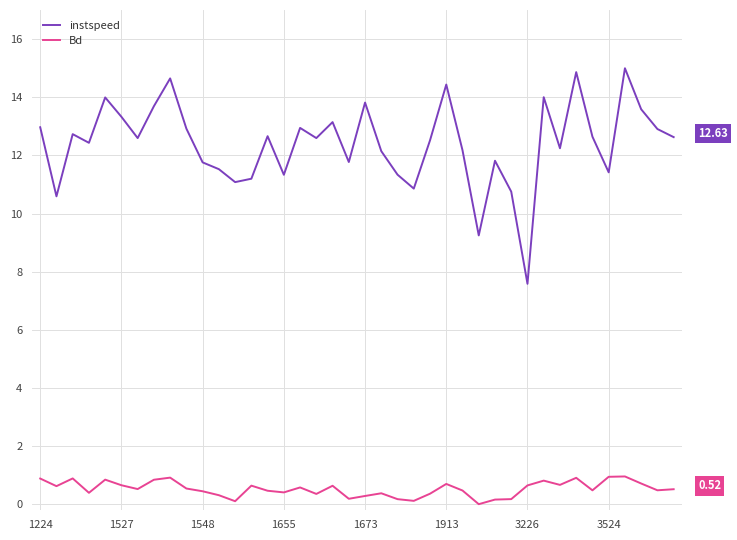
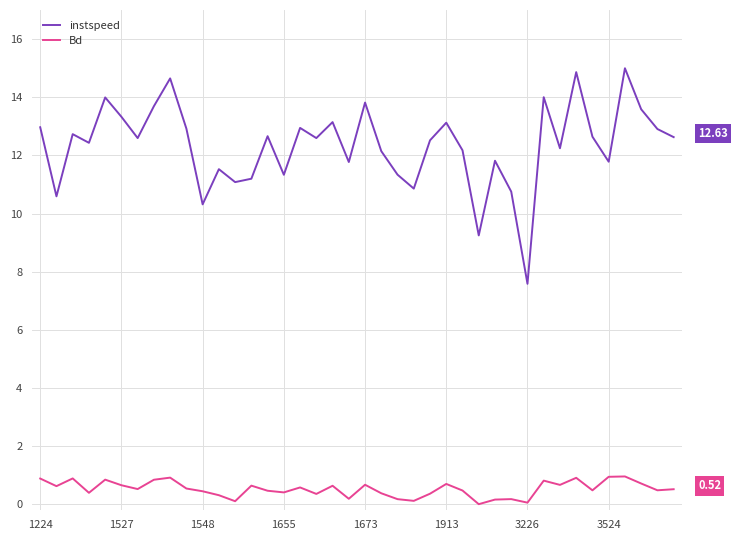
  {
    "instspeed": {
      "1224": 13.0,
      "1527": 13.3,
-     "1548": 11.8,
+     "1548": 10.3,
      "1655": 11.3,
      "1673": 13.8,
-     "1913": 14.4,
+     "1913": 13.1,
      "3226": 7.6,
-     "3524": 11.4
+     "3524": 11.8
    },
    "Bd": {
      "1224": 0.9,
      "1527": 0.7,
      "1548": 0.5,
      "1655": 0.4,
-     "1673": 0.3,
+     "1673": 0.7,
      "1913": 0.7,
-     "3226": 0.7,
+     "3226": 0.1,
      "3524": 1.0
    }
  }
